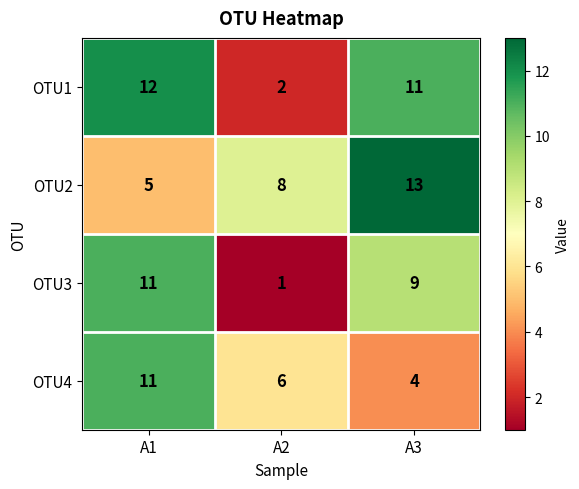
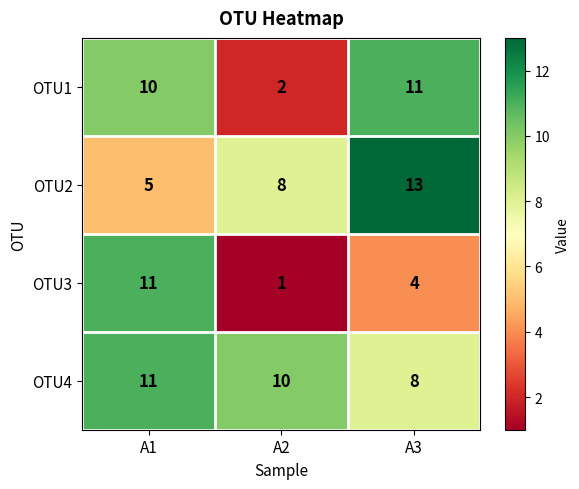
  {
    "OTU1": {
-     "A1": 12,
+     "A1": 10,
      "A2": 2,
      "A3": 11
    },
    "OTU2": {
      "A1": 5,
      "A2": 8,
      "A3": 13
    },
    "OTU3": {
      "A1": 11,
      "A2": 1,
-     "A3": 9
+     "A3": 4
    },
    "OTU4": {
      "A1": 11,
-     "A2": 6,
-     "A3": 4
+     "A2": 10,
+     "A3": 8
    }
  }
